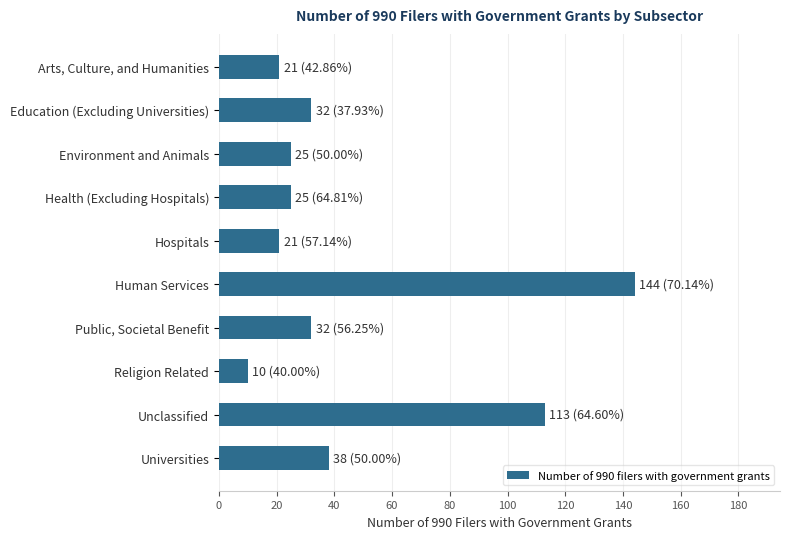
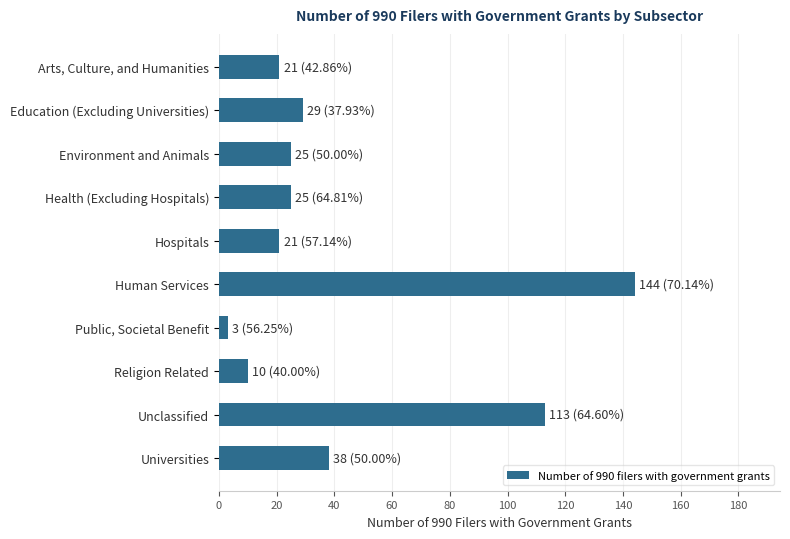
  {
    "Arts, Culture, and Humanities": 21,
-   "Education (Excluding Universities)": 32,
+   "Education (Excluding Universities)": 29,
    "Environment and Animals": 25,
    "Health (Excluding Hospitals)": 25,
    "Hospitals": 21,
    "Human Services": 144,
-   "Public, Societal Benefit": 32,
+   "Public, Societal Benefit": 3,
    "Religion Related": 10,
    "Unclassified": 113,
    "Universities": 38
  }
